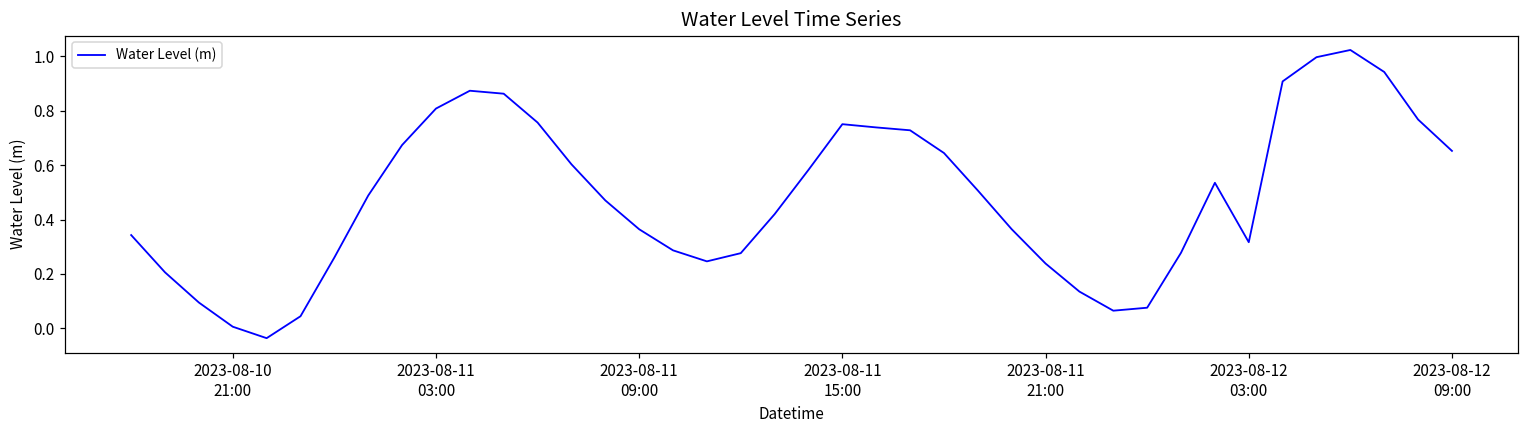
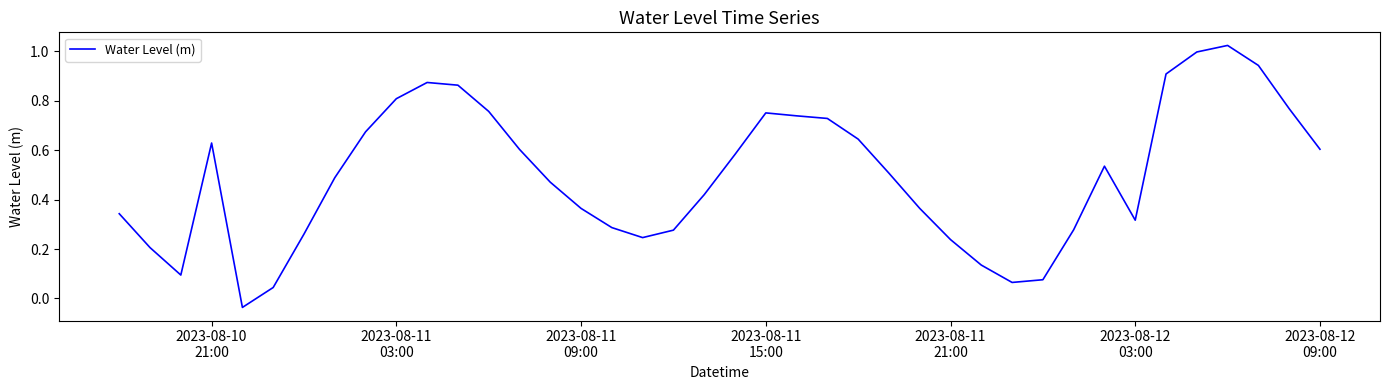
  {
-   "2023-08-10 21:00": 0.01,
+   "2023-08-10 21:00": 0.63,
    "2023-08-11 03:00": 0.81,
    "2023-08-11 09:00": 0.36,
    "2023-08-11 15:00": 0.75,
    "2023-08-11 21:00": 0.24,
    "2023-08-12 03:00": 0.32,
-   "2023-08-12 09:00": 0.65
+   "2023-08-12 09:00": 0.60
  }
